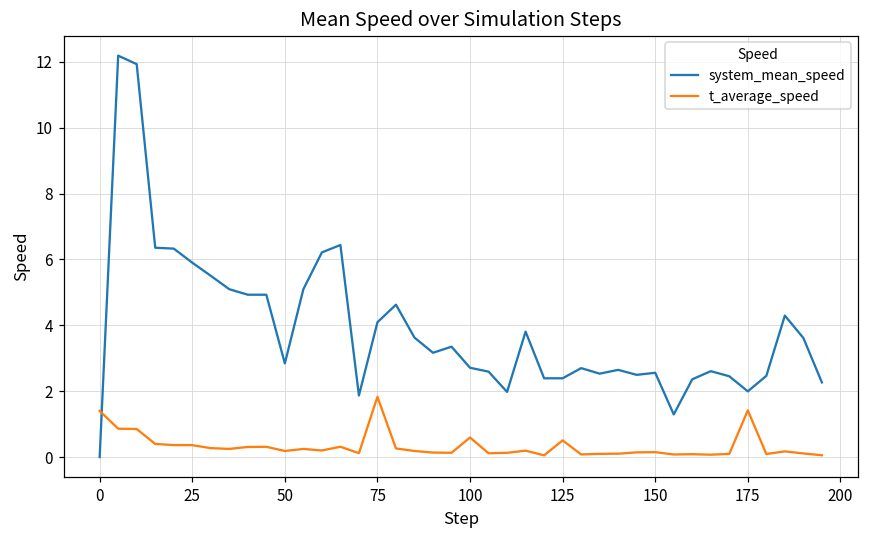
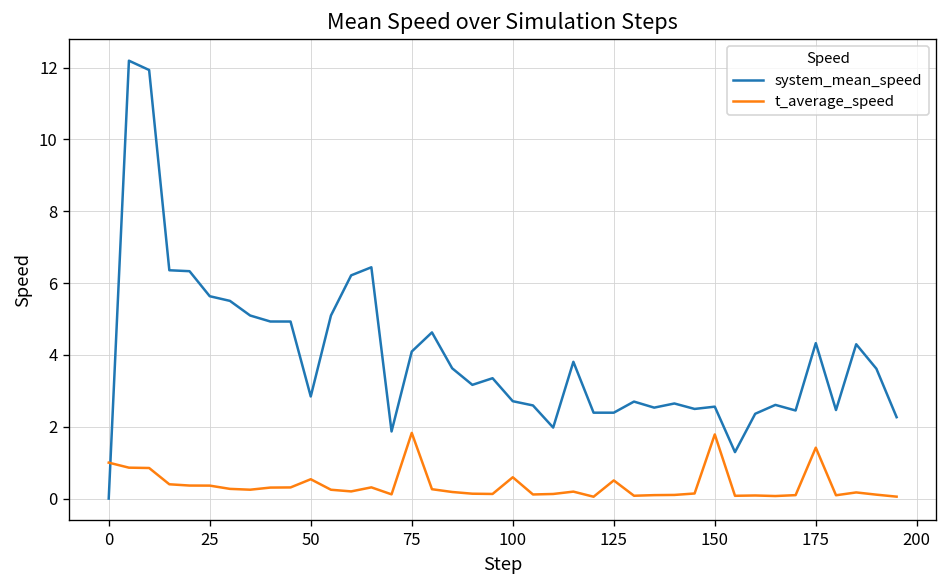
  {
    "system_mean_speed": {
      "0": 0.0,
-     "25": 5.9,
+     "25": 5.6,
      "50": 2.8,
      "75": 4.1,
      "100": 2.7,
      "125": 2.4,
      "150": 2.6,
-     "175": 2.0
+     "175": 4.3
    },
    "t_average_speed": {
-     "0": 1.4,
+     "0": 1.0,
      "25": 0.4,
-     "50": 0.2,
+     "50": 0.5,
      "75": 1.8,
      "100": 0.6,
      "125": 0.5,
-     "150": 0.1,
+     "150": 1.8,
      "175": 1.4
    }
  }
